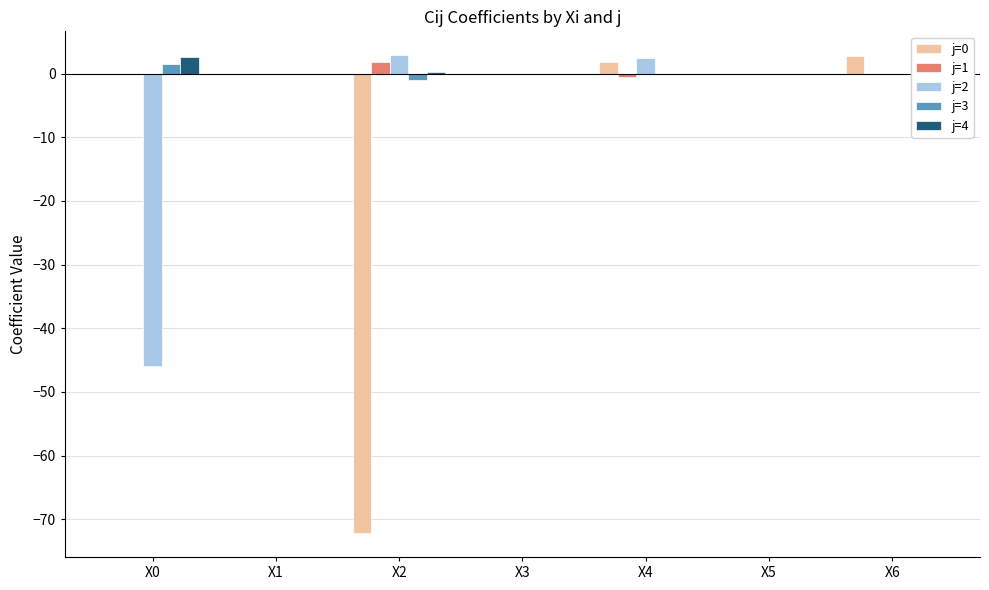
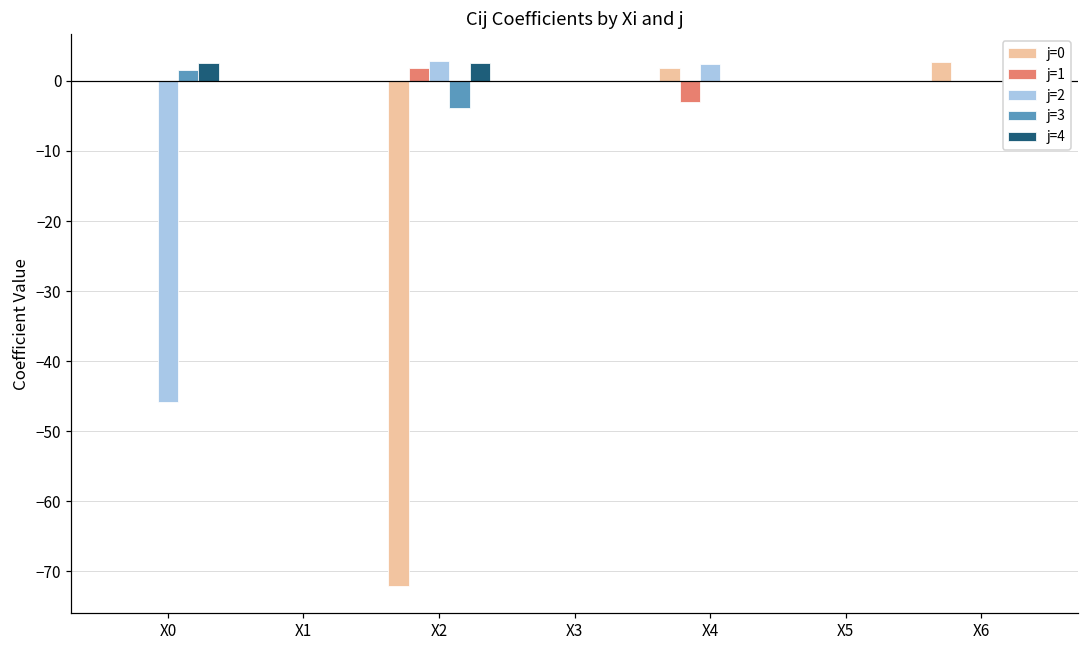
  {
    "j=0": {
      "X0": 0,
      "X1": 0,
      "X2": -72,
      "X3": 0,
      "X4": 2,
      "X5": 0,
      "X6": 3
    },
    "j=1": {
      "X0": 0,
      "X1": 0,
      "X2": 2,
      "X3": 0,
-     "X4": -1,
+     "X4": -3,
      "X5": 0,
      "X6": 0
    },
    "j=2": {
      "X0": -46,
      "X1": 0,
      "X2": 3,
      "X3": 0,
      "X4": 2,
      "X5": 0,
      "X6": 0
    },
    "j=3": {
      "X0": 2,
      "X1": 0,
-     "X2": -1,
+     "X2": -4,
      "X3": 0,
      "X4": 0,
      "X5": 0,
      "X6": 0
    },
    "j=4": {
      "X0": 3,
      "X1": 0,
-     "X2": 0,
+     "X2": 3,
      "X3": 0,
      "X4": 0,
      "X5": 0
    }
  }
